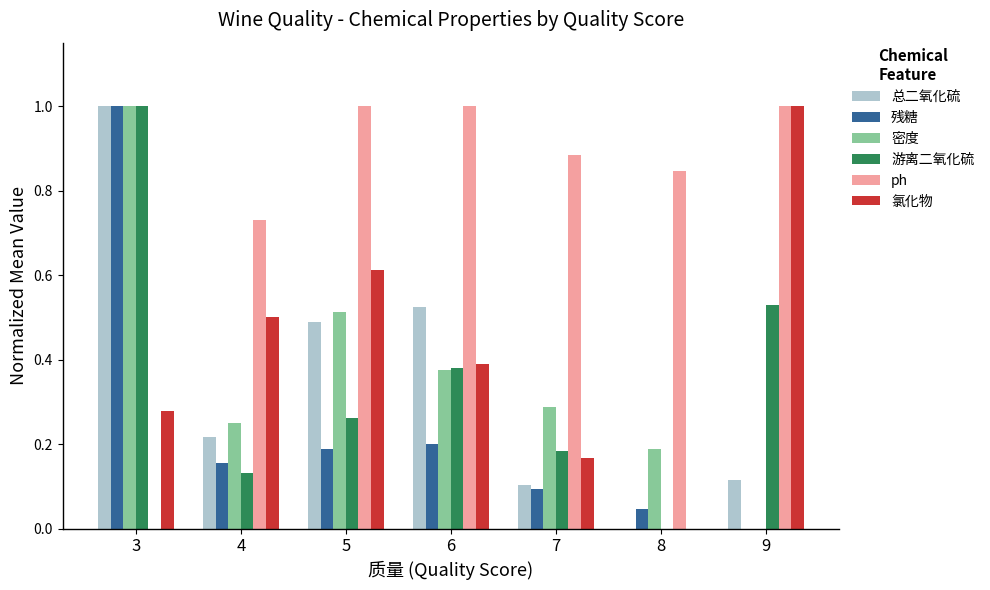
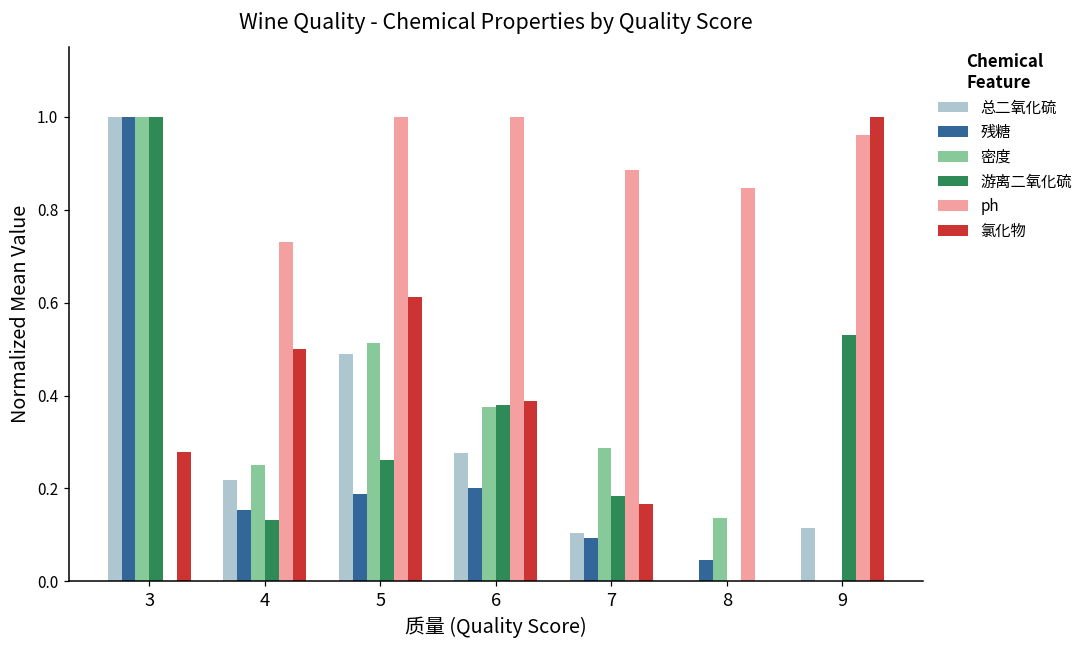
  {
    "总二氧化硫": {
      "3": 1.00,
      "4": 0.22,
      "5": 0.49,
-     "6": 0.52,
+     "6": 0.28,
      "7": 0.10,
      "8": 0.00,
      "9": 0.11
    },
    "残糖": {
      "3": 1.00,
      "4": 0.15,
      "5": 0.19,
      "6": 0.20,
      "7": 0.09,
      "8": 0.05,
      "9": 0.00
    },
    "密度": {
      "3": 1.00,
      "4": 0.25,
      "5": 0.51,
      "6": 0.38,
      "7": 0.29,
-     "8": 0.19,
+     "8": 0.14,
      "9": 0.00
    },
    "游离二氧化硫": {
      "3": 1.00,
      "4": 0.13,
      "5": 0.26,
      "6": 0.38,
      "7": 0.18,
      "8": 0.00,
      "9": 0.53
    },
    "ph": {
      "3": 0.00,
      "4": 0.73,
      "5": 1.00,
      "6": 1.00,
      "7": 0.88,
      "8": 0.85,
-     "9": 1.00
+     "9": 0.96
    },
    "氯化物": {
      "3": 0.28,
      "4": 0.50,
      "5": 0.61,
      "6": 0.39,
      "7": 0.17,
      "8": 0.00,
      "9": 1.00
    }
  }
